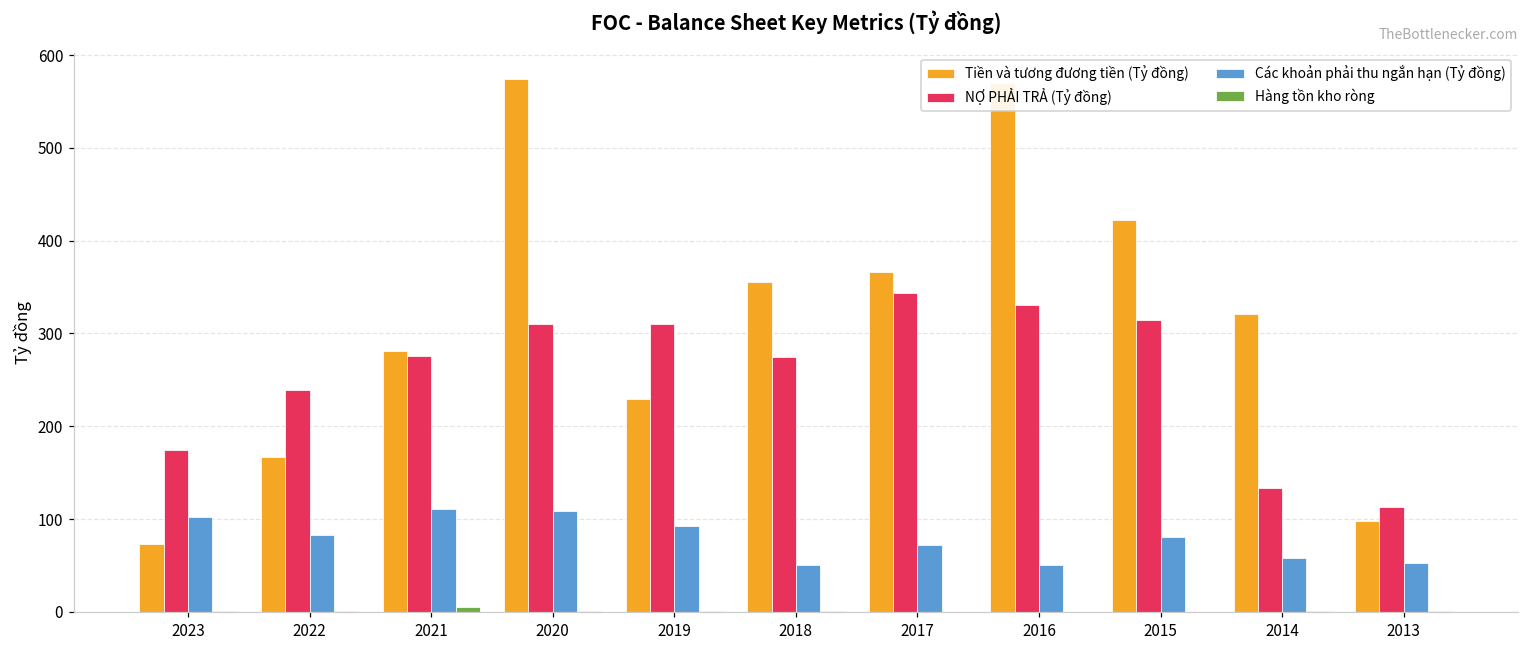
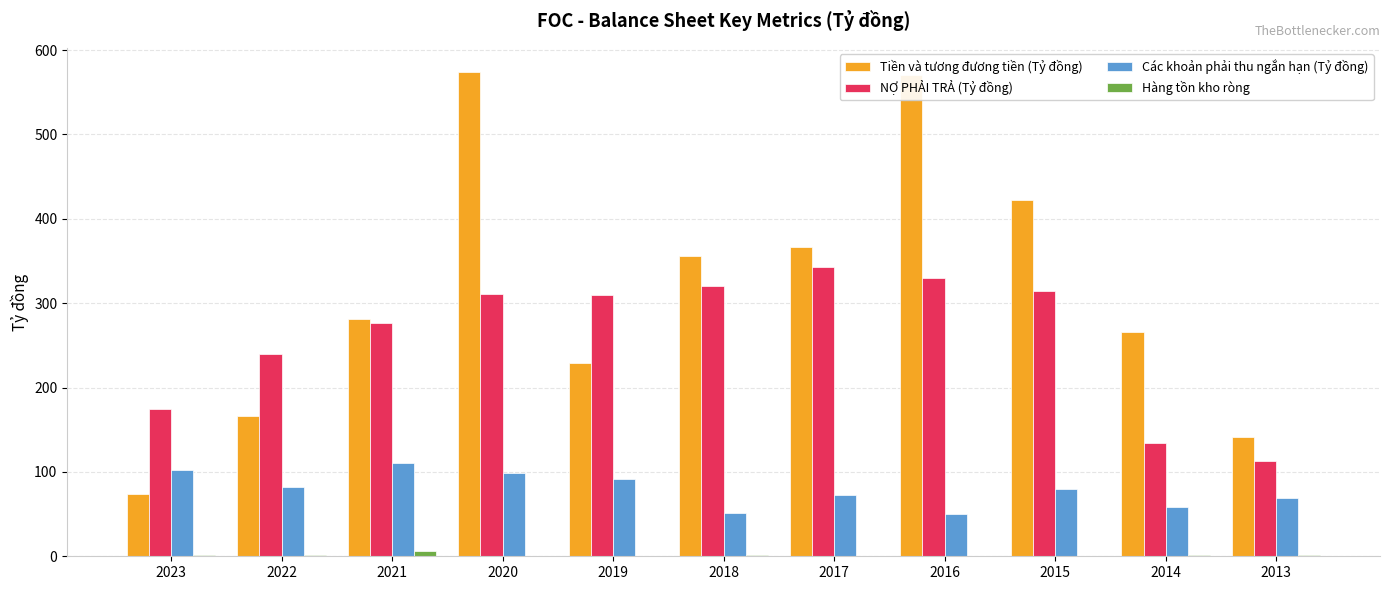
  {
    "Tiền và tương đương tiền (Tỷ đồng)": {
      "2023": 70,
      "2022": 170,
      "2021": 280,
      "2020": 570,
      "2019": 230,
      "2018": 360,
      "2017": 370,
      "2015": 420,
-     "2014": 320,
-     "2013": 100
+     "2014": 270,
+     "2013": 140
    },
    "NỢ PHẢI TRẢ (Tỷ đồng)": {
      "2023": 170,
      "2022": 240,
      "2021": 280,
      "2020": 310,
      "2019": 310,
-     "2018": 270,
+     "2018": 320,
      "2017": 340,
      "2016": 330,
      "2015": 310,
      "2014": 130,
      "2013": 110
    },
    "Các khoản phải thu ngắn hạn (Tỷ đồng)": {
      "2023": 100,
      "2022": 80,
      "2021": 110,
-     "2020": 110,
+     "2020": 100,
      "2019": 90,
      "2018": 50,
      "2017": 70,
      "2016": 50,
      "2015": 80,
      "2014": 60,
-     "2013": 50
+     "2013": 70
    },
    "Hàng tồn kho ròng": {
      "2021": 10
    }
  }
